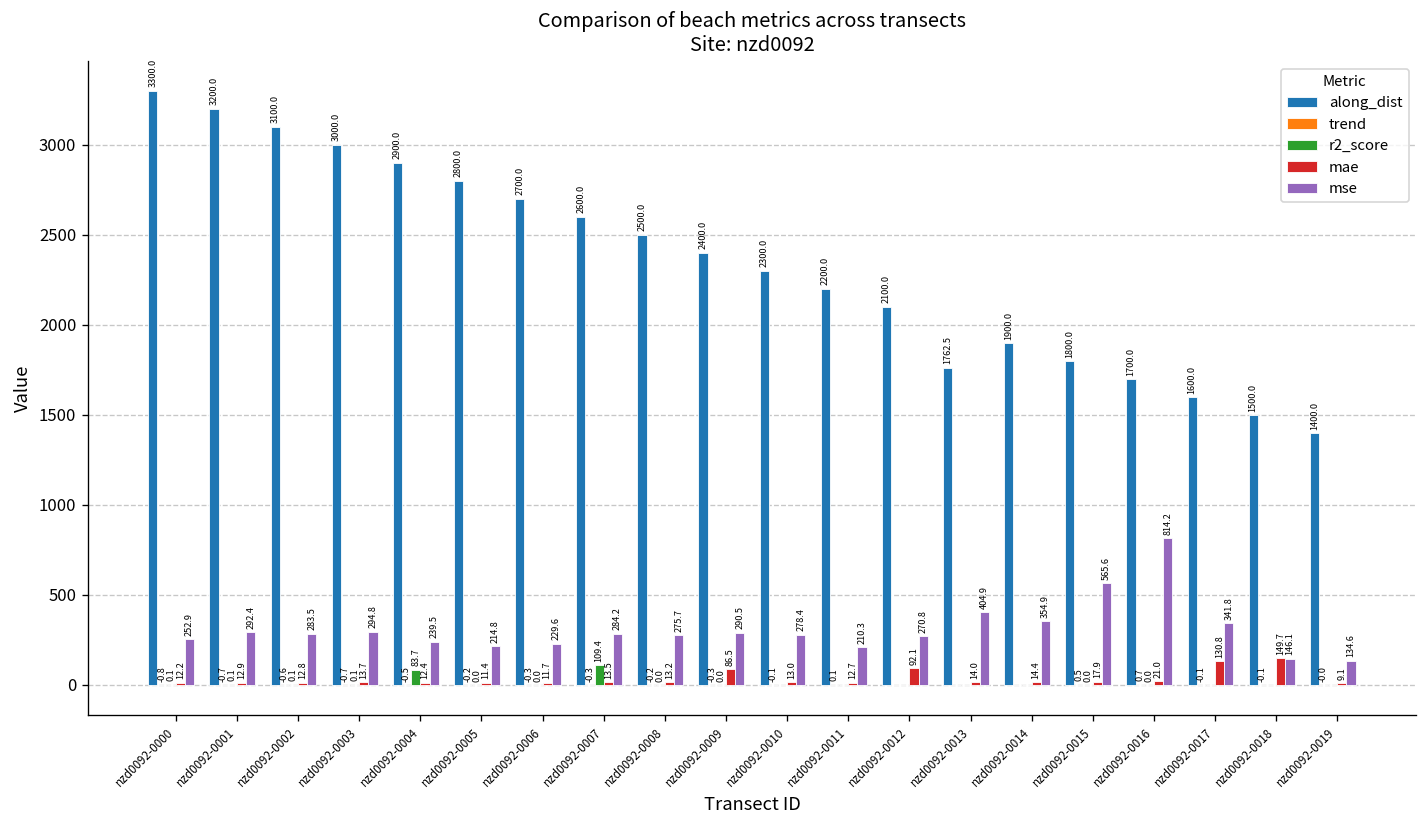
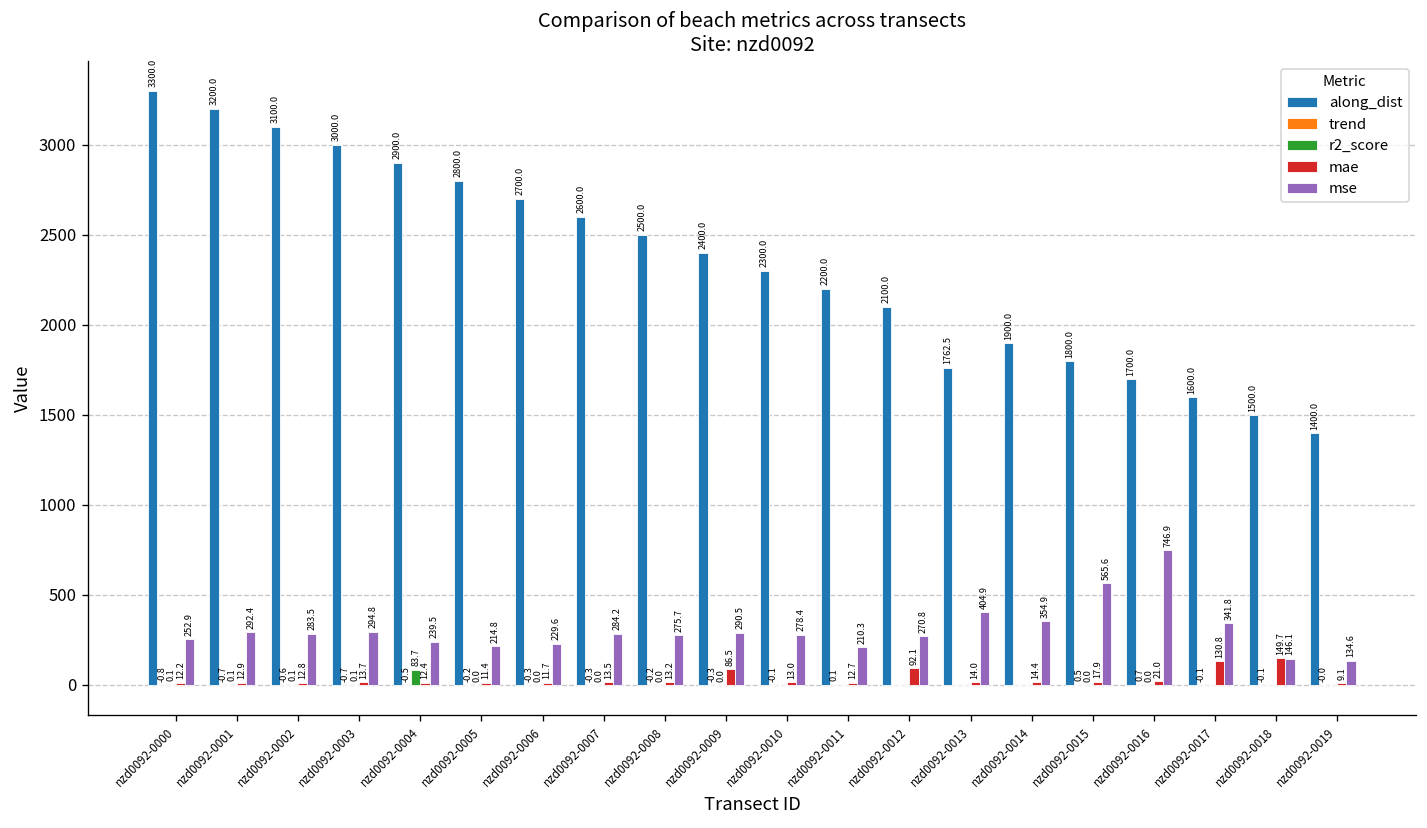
  {
    "along_dist": {
      "nzd0092-0000": 3300.0,
      "nzd0092-0001": 3200.0,
      "nzd0092-0002": 3100.0,
      "nzd0092-0003": 3000.0,
      "nzd0092-0004": 2900.0,
      "nzd0092-0005": 2800.0,
      "nzd0092-0006": 2700.0,
      "nzd0092-0007": 2600.0,
      "nzd0092-0008": 2500.0,
      "nzd0092-0009": 2400.0,
      "nzd0092-0010": 2300.0,
      "nzd0092-0011": 2200.0,
      "nzd0092-0012": 2100.0,
      "nzd0092-0013": 1762.5,
      "nzd0092-0014": 1900.0,
      "nzd0092-0015": 1800.0,
      "nzd0092-0016": 1700.0,
      "nzd0092-0017": 1600.0,
      "nzd0092-0018": 1500.0,
      "nzd0092-0019": 1400.0
    },
    "trend": {
      "nzd0092-0000": -0.8,
      "nzd0092-0001": -0.7,
      "nzd0092-0002": -0.6,
      "nzd0092-0003": -0.7,
      "nzd0092-0004": -0.5,
      "nzd0092-0005": -0.2,
      "nzd0092-0006": -0.3,
      "nzd0092-0007": -0.3,
      "nzd0092-0008": -0.2,
      "nzd0092-0009": -0.3,
      "nzd0092-0010": -0.1,
      "nzd0092-0011": 0.1,
      "nzd0092-0015": 0.5,
      "nzd0092-0016": 0.7,
      "nzd0092-0017": -0.1,
      "nzd0092-0018": -0.1,
      "nzd0092-0019": -0.0
    },
    "r2_score": {
      "nzd0092-0000": 0.1,
      "nzd0092-0001": 0.1,
      "nzd0092-0002": 0.1,
      "nzd0092-0003": 0.1,
      "nzd0092-0004": 83.7,
      "nzd0092-0005": 0.0,
      "nzd0092-0006": 0.0,
-     "nzd0092-0007": 109.4,
+     "nzd0092-0007": 0.0,
      "nzd0092-0008": 0.0,
      "nzd0092-0009": 0.0,
      "nzd0092-0015": 0.0,
      "nzd0092-0016": 0.0
    },
    "mae": {
      "nzd0092-0000": 12.2,
      "nzd0092-0001": 12.9,
      "nzd0092-0002": 12.8,
      "nzd0092-0003": 13.7,
      "nzd0092-0004": 12.4,
      "nzd0092-0005": 11.4,
      "nzd0092-0006": 11.7,
      "nzd0092-0007": 13.5,
      "nzd0092-0008": 13.2,
      "nzd0092-0009": 86.5,
      "nzd0092-0010": 13.0,
      "nzd0092-0011": 12.7,
      "nzd0092-0012": 92.1,
      "nzd0092-0013": 14.0,
      "nzd0092-0014": 14.4,
      "nzd0092-0015": 17.9,
      "nzd0092-0016": 21.0,
      "nzd0092-0017": 130.8,
      "nzd0092-0018": 149.7,
      "nzd0092-0019": 9.1
    },
    "mse": {
      "nzd0092-0000": 252.9,
      "nzd0092-0001": 292.4,
      "nzd0092-0002": 283.5,
      "nzd0092-0003": 294.8,
      "nzd0092-0004": 239.5,
      "nzd0092-0005": 214.8,
      "nzd0092-0006": 229.6,
      "nzd0092-0007": 284.2,
      "nzd0092-0008": 275.7,
      "nzd0092-0009": 290.5,
      "nzd0092-0010": 278.4,
      "nzd0092-0011": 210.3,
      "nzd0092-0012": 270.8,
      "nzd0092-0013": 404.9,
      "nzd0092-0014": 354.9,
      "nzd0092-0015": 565.6,
-     "nzd0092-0016": 814.2,
+     "nzd0092-0016": 746.9,
      "nzd0092-0017": 341.8,
      "nzd0092-0018": 146.1,
      "nzd0092-0019": 134.6
    }
  }
